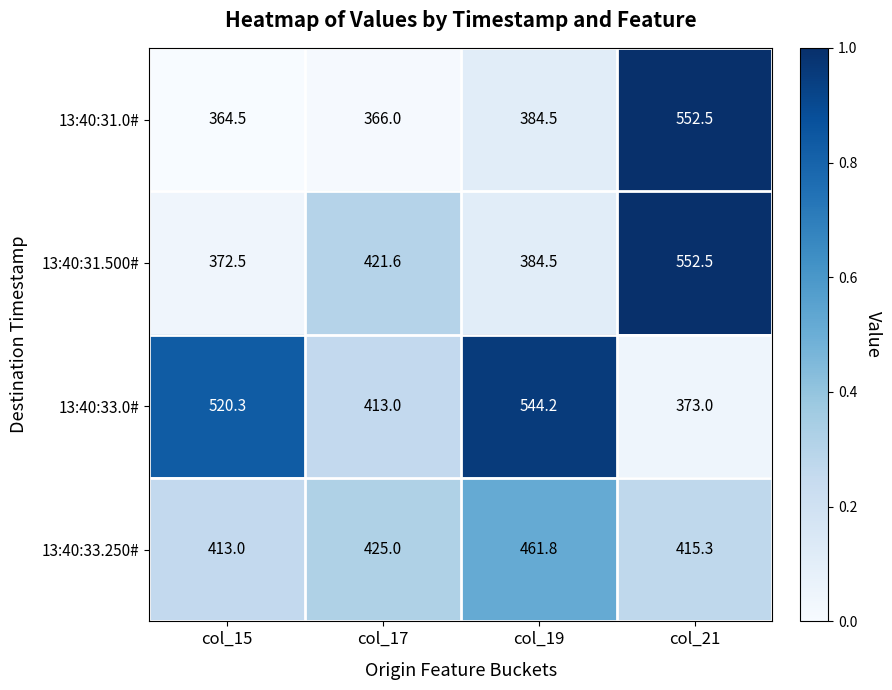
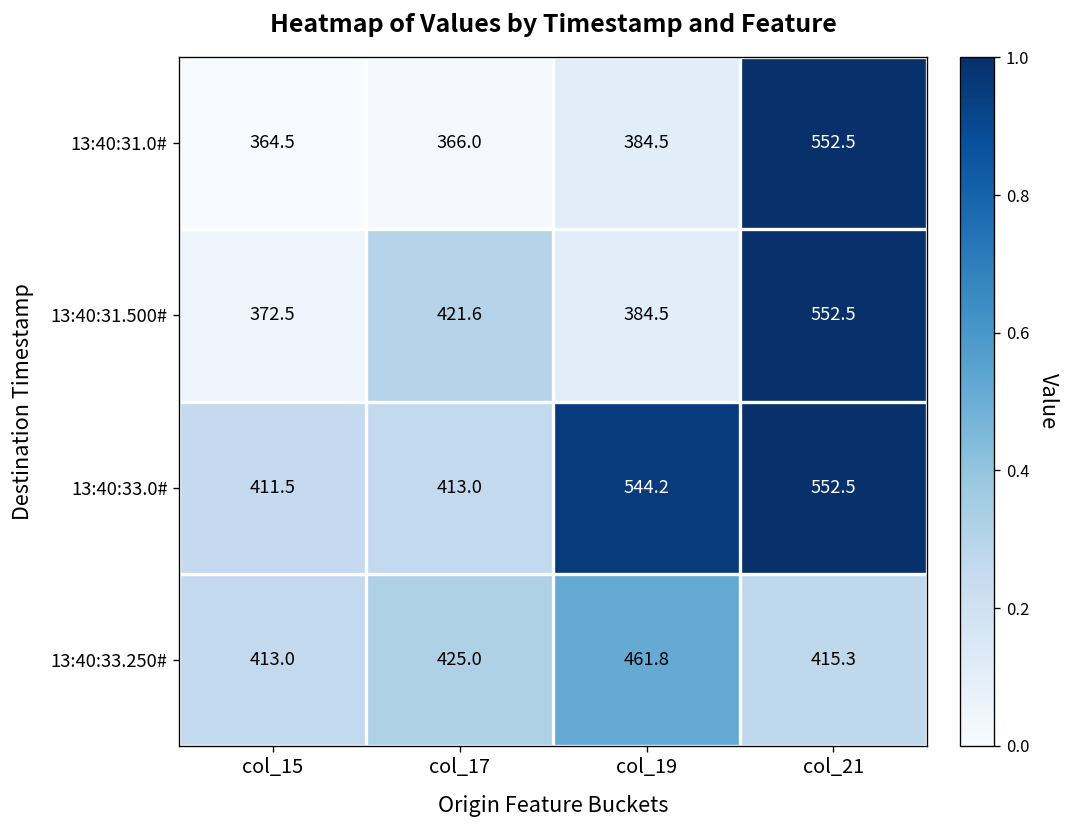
  {
    "13:40:31.0#": {
      "col_15": 364.5,
      "col_17": 366.0,
      "col_19": 384.5,
      "col_21": 552.5
    },
    "13:40:31.500#": {
      "col_15": 372.5,
      "col_17": 421.6,
      "col_19": 384.5,
      "col_21": 552.5
    },
    "13:40:33.0#": {
-     "col_15": 520.3,
+     "col_15": 411.5,
      "col_17": 413.0,
      "col_19": 544.2,
-     "col_21": 373.0
+     "col_21": 552.5
    },
    "13:40:33.250#": {
      "col_15": 413.0,
      "col_17": 425.0,
      "col_19": 461.8,
      "col_21": 415.3
    }
  }
